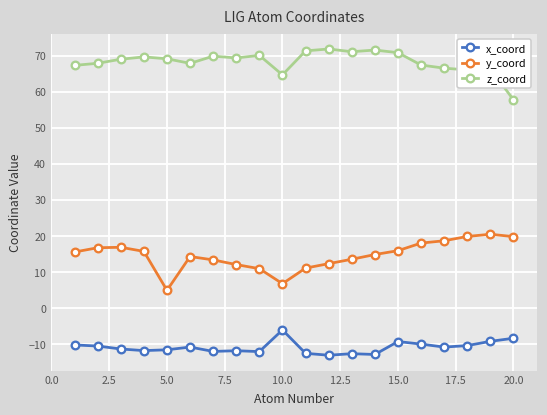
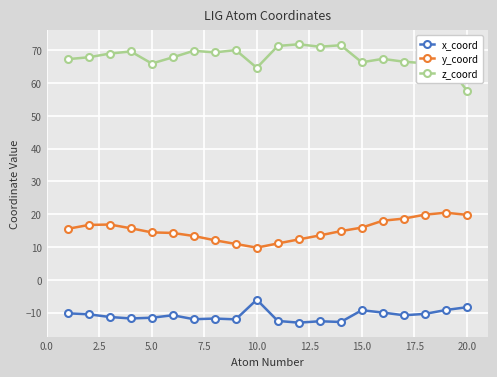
  {
    "x_coord": {
      "5.0": -12,
      "10.0": -6,
      "15.0": -9,
      "20.0": -8
    },
    "y_coord": {
-     "5.0": 5,
-     "10.0": 7,
+     "5.0": 14,
+     "10.0": 10,
      "15.0": 16,
      "20.0": 20
    },
    "z_coord": {
-     "5.0": 69,
+     "5.0": 66,
      "10.0": 65,
-     "15.0": 71,
+     "15.0": 66,
      "20.0": 58
    }
  }
